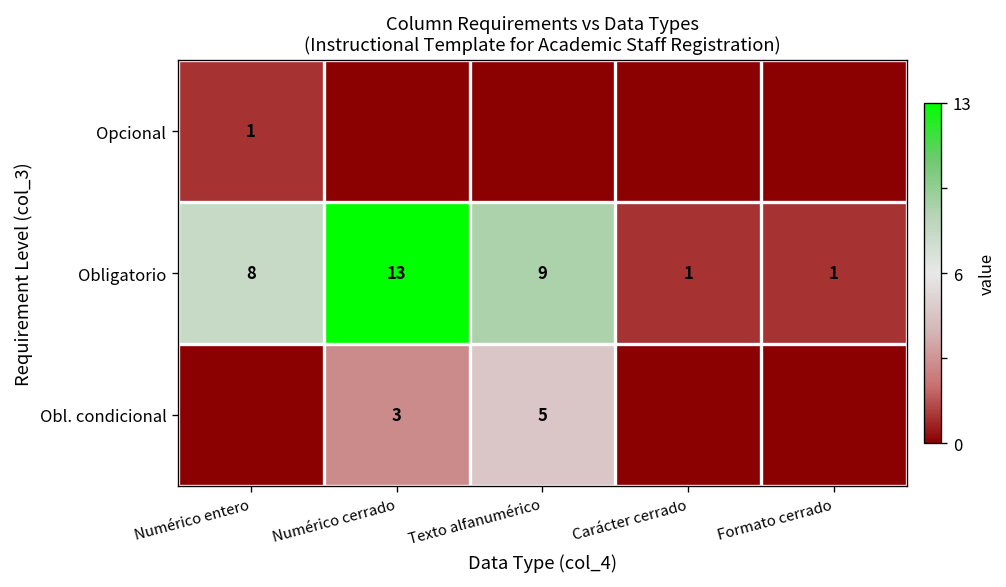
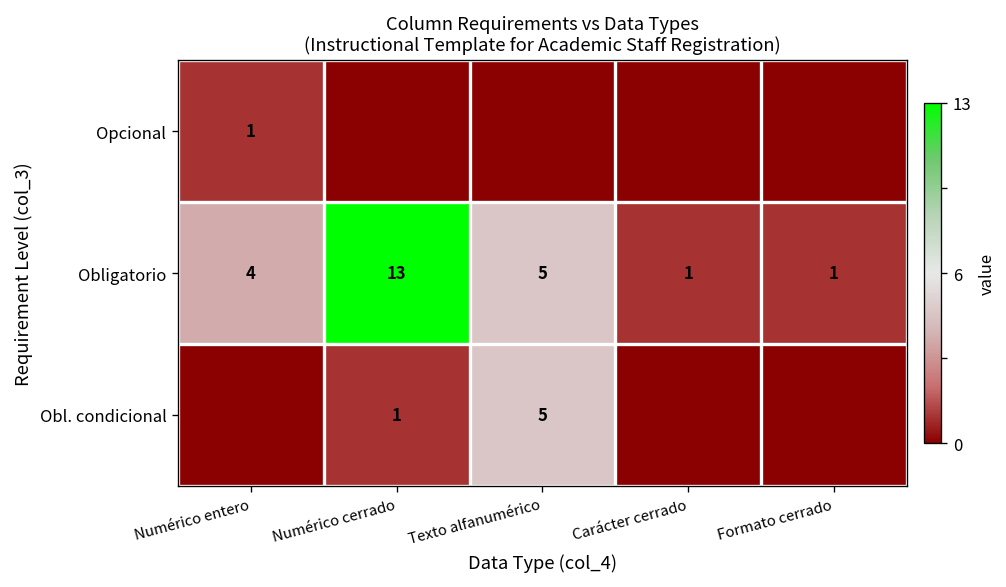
  {
    "Opcional": {
      "Numérico entero": 1
    },
    "Obligatorio": {
-     "Numérico entero": 8,
+     "Numérico entero": 4,
      "Numérico cerrado": 13,
-     "Texto alfanumérico": 9,
+     "Texto alfanumérico": 5,
      "Carácter cerrado": 1,
      "Formato cerrado": 1
    },
    "Obl. condicional": {
-     "Numérico cerrado": 3,
+     "Numérico cerrado": 1,
      "Texto alfanumérico": 5
    }
  }
